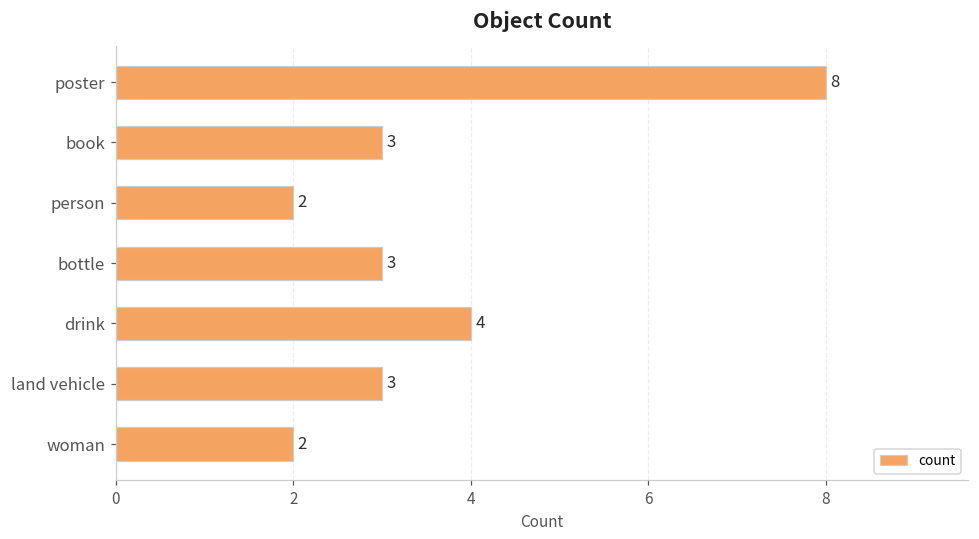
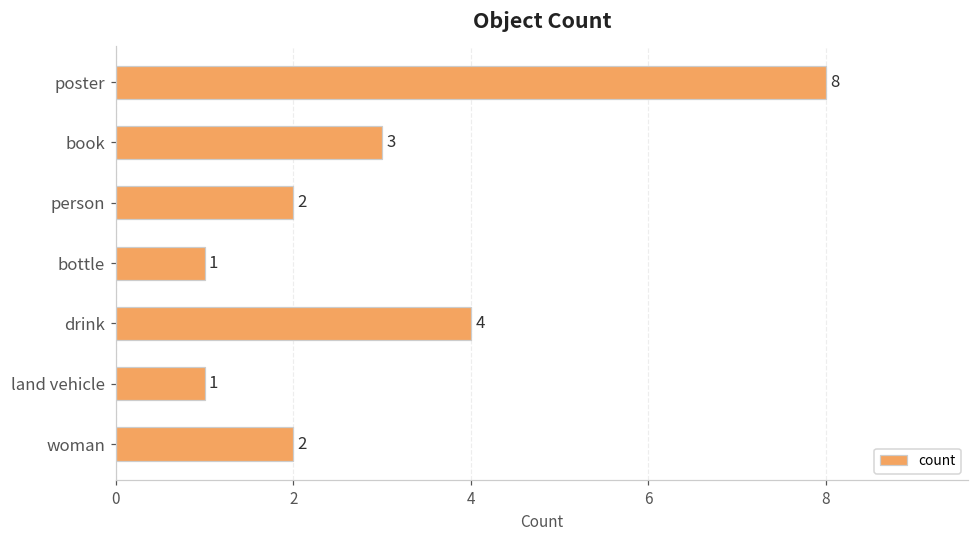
  {
    "poster": 8,
    "book": 3,
    "person": 2,
-   "bottle": 3,
+   "bottle": 1,
    "drink": 4,
-   "land vehicle": 3,
+   "land vehicle": 1,
    "woman": 2
  }
